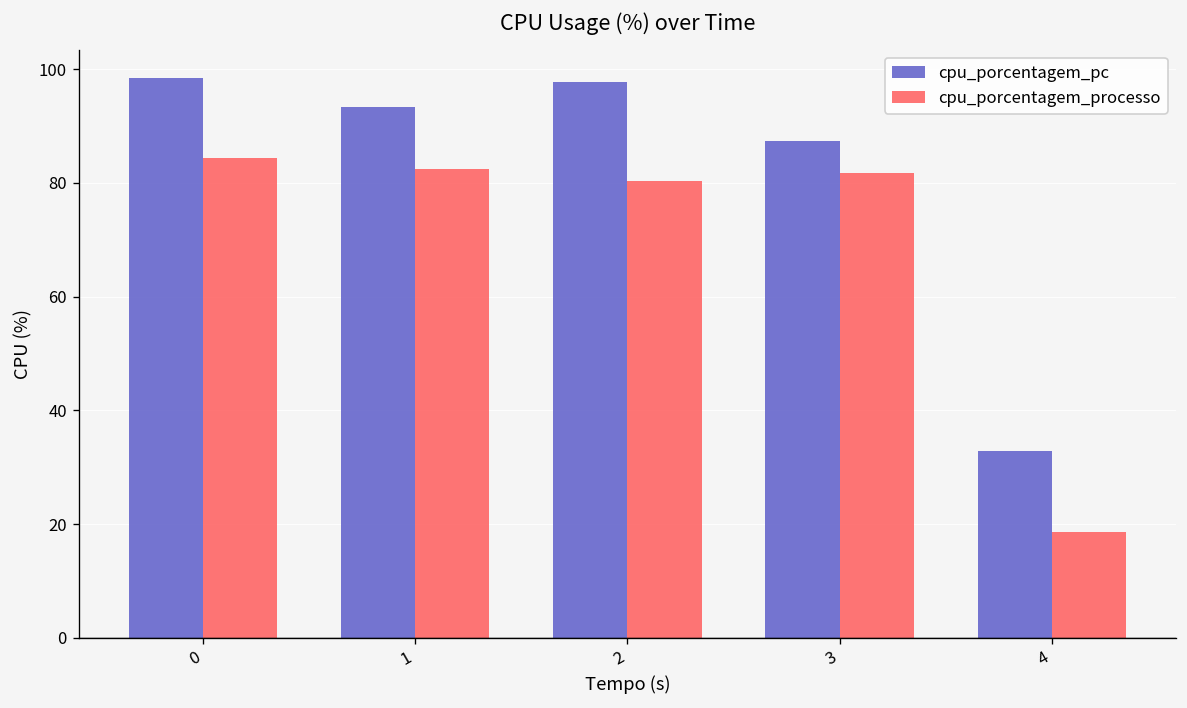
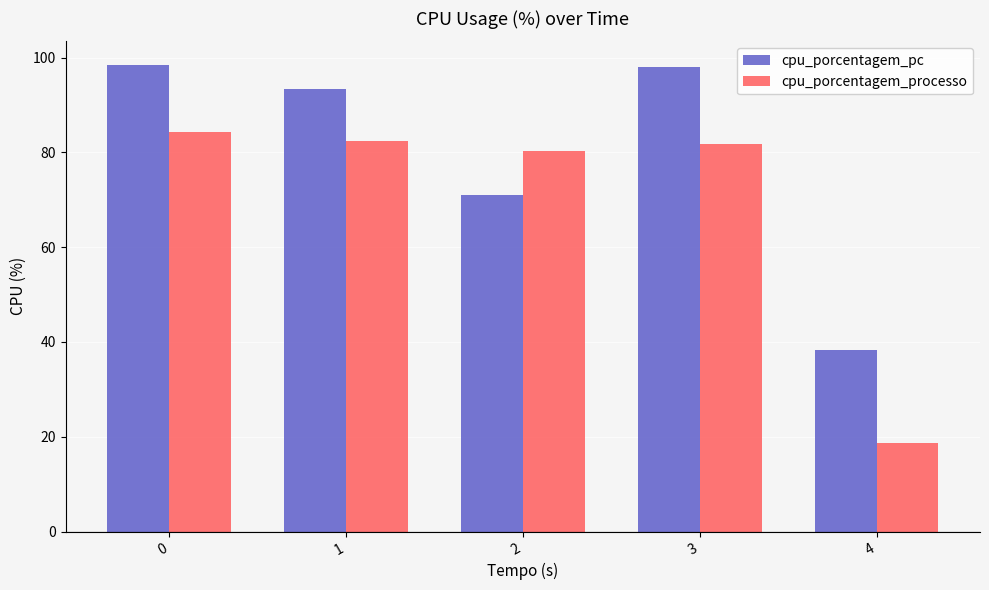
  {
    "cpu_porcentagem_pc": {
      "0": 99,
      "1": 93,
-     "2": 98,
-     "3": 87,
-     "4": 33
+     "2": 71,
+     "3": 98,
+     "4": 38
    },
    "cpu_porcentagem_processo": {
      "0": 84,
      "1": 83,
      "2": 80,
      "3": 82,
      "4": 19
    }
  }
